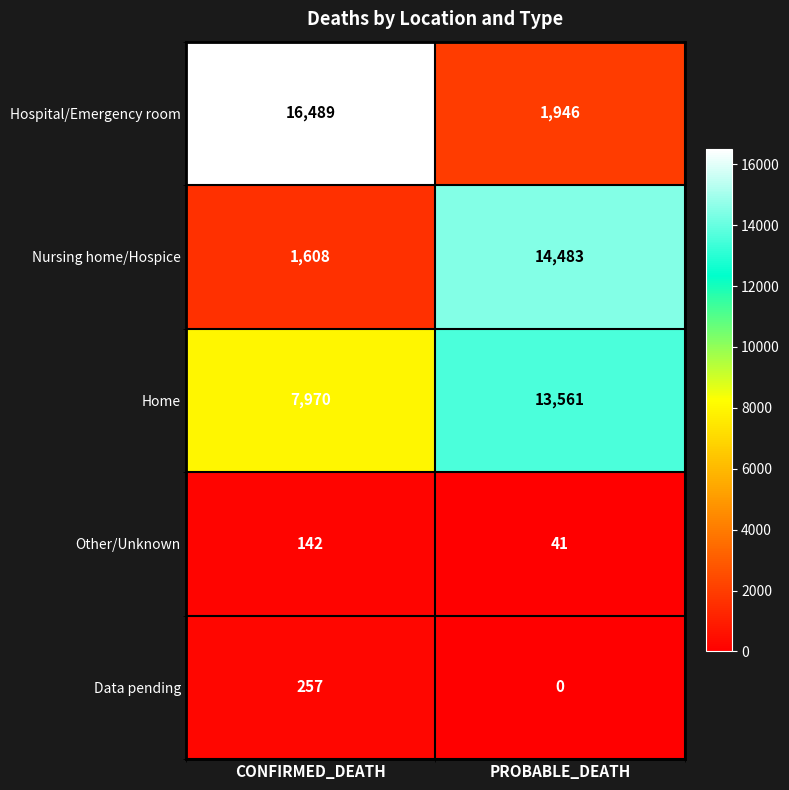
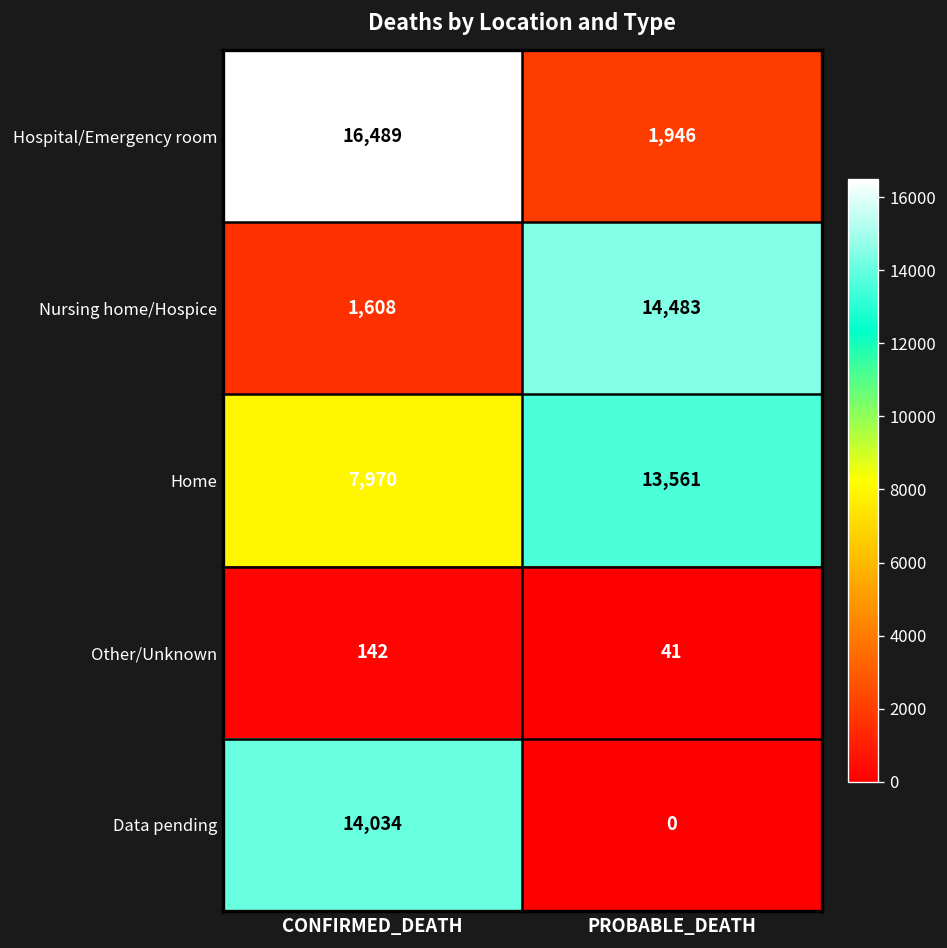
  {
    "Hospital/Emergency room": {
      "CONFIRMED_DEATH": "16,489",
      "PROBABLE_DEATH": "1,946"
    },
    "Nursing home/Hospice": {
      "CONFIRMED_DEATH": "1,608",
      "PROBABLE_DEATH": "14,483"
    },
    "Home": {
      "CONFIRMED_DEATH": "7,970",
      "PROBABLE_DEATH": "13,561"
    },
    "Other/Unknown": {
      "CONFIRMED_DEATH": "142",
      "PROBABLE_DEATH": "41"
    },
    "Data pending": {
-     "CONFIRMED_DEATH": "257",
+     "CONFIRMED_DEATH": "14,034",
      "PROBABLE_DEATH": "0"
    }
  }
